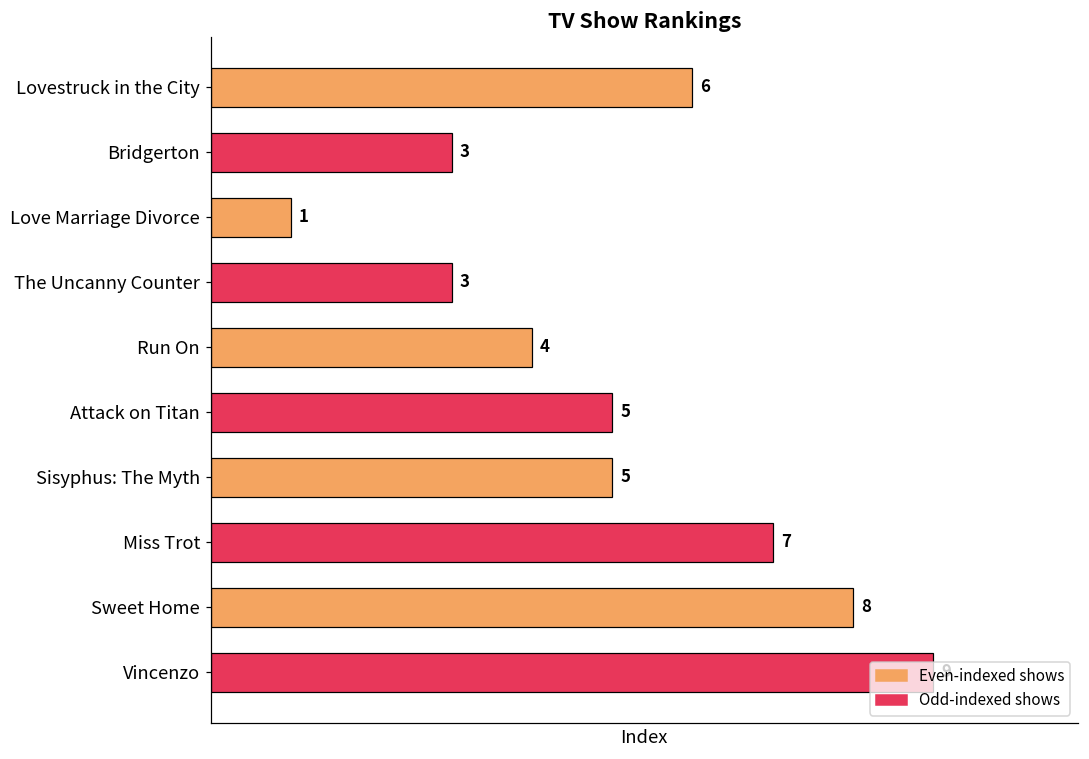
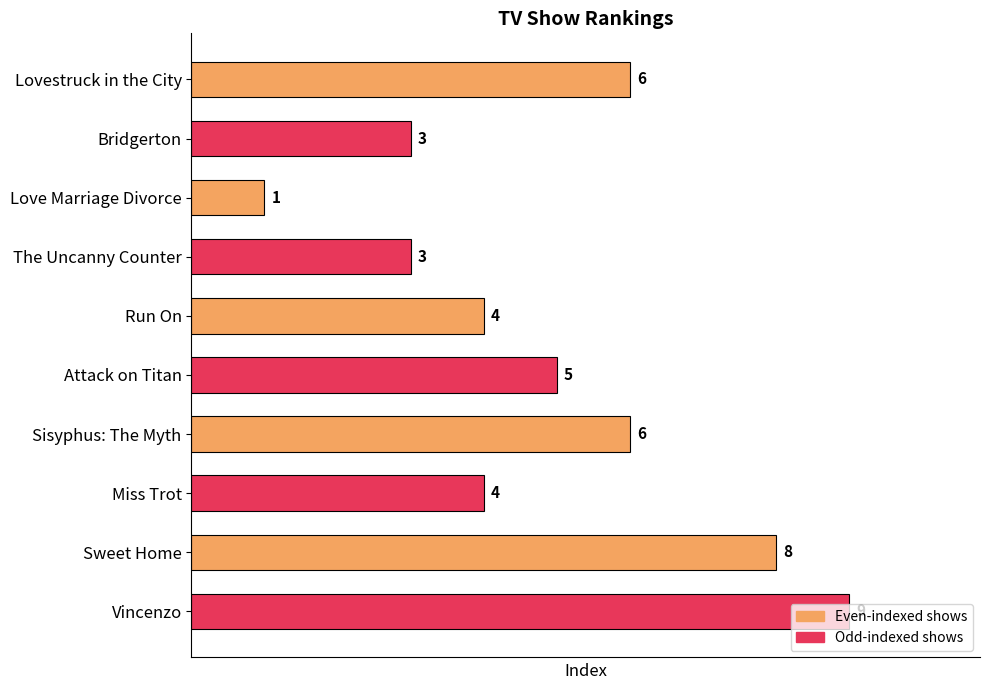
  {
    "Lovestruck in the City": 6,
    "Bridgerton": 3,
    "Love Marriage Divorce": 1,
    "The Uncanny Counter": 3,
    "Run On": 4,
    "Attack on Titan": 5,
-   "Sisyphus: The Myth": 5,
-   "Miss Trot": 7,
+   "Sisyphus: The Myth": 6,
+   "Miss Trot": 4,
    "Sweet Home": 8
  }
